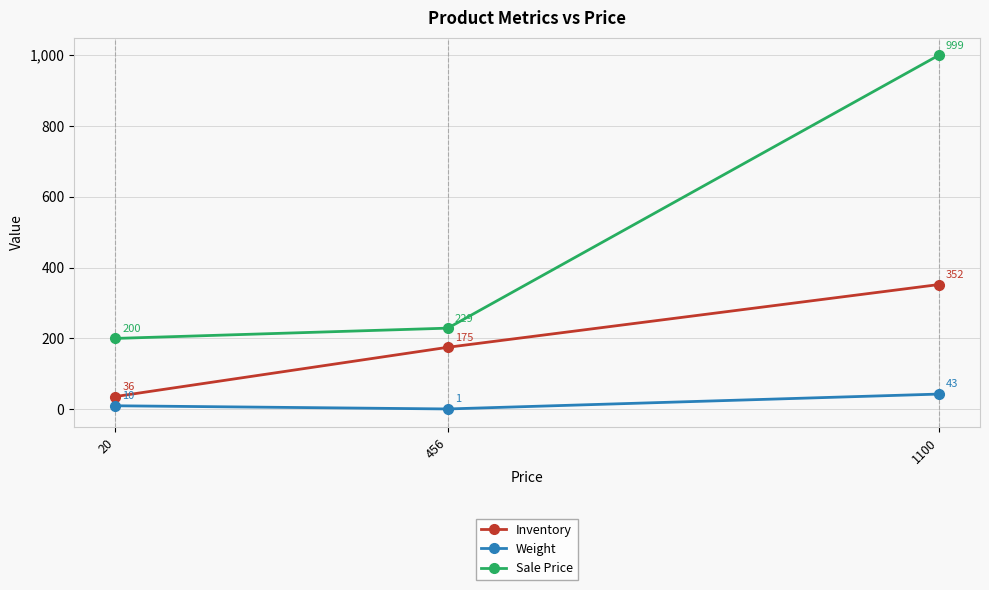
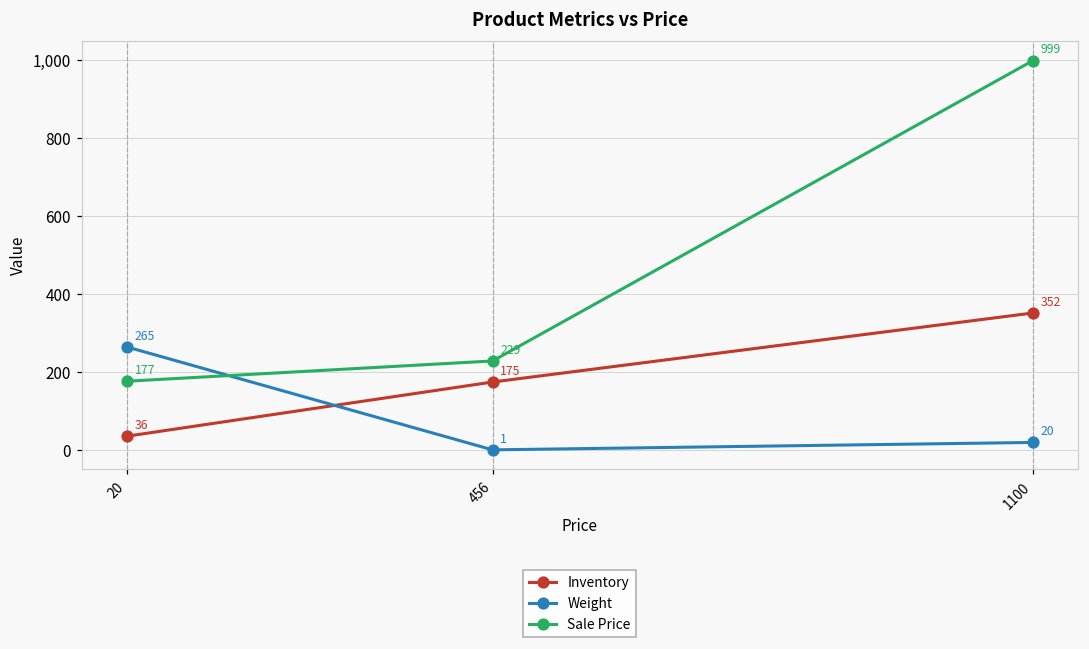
  {
    "Inventory": {
      "20": 36,
      "456": 175,
      "1100": 352
    },
    "Weight": {
-     "20": 10,
+     "20": 265,
      "456": 1,
-     "1100": 43
+     "1100": 20
    },
    "Sale Price": {
-     "20": 200,
+     "20": 177,
      "456": 229,
      "1100": 999
    }
  }
